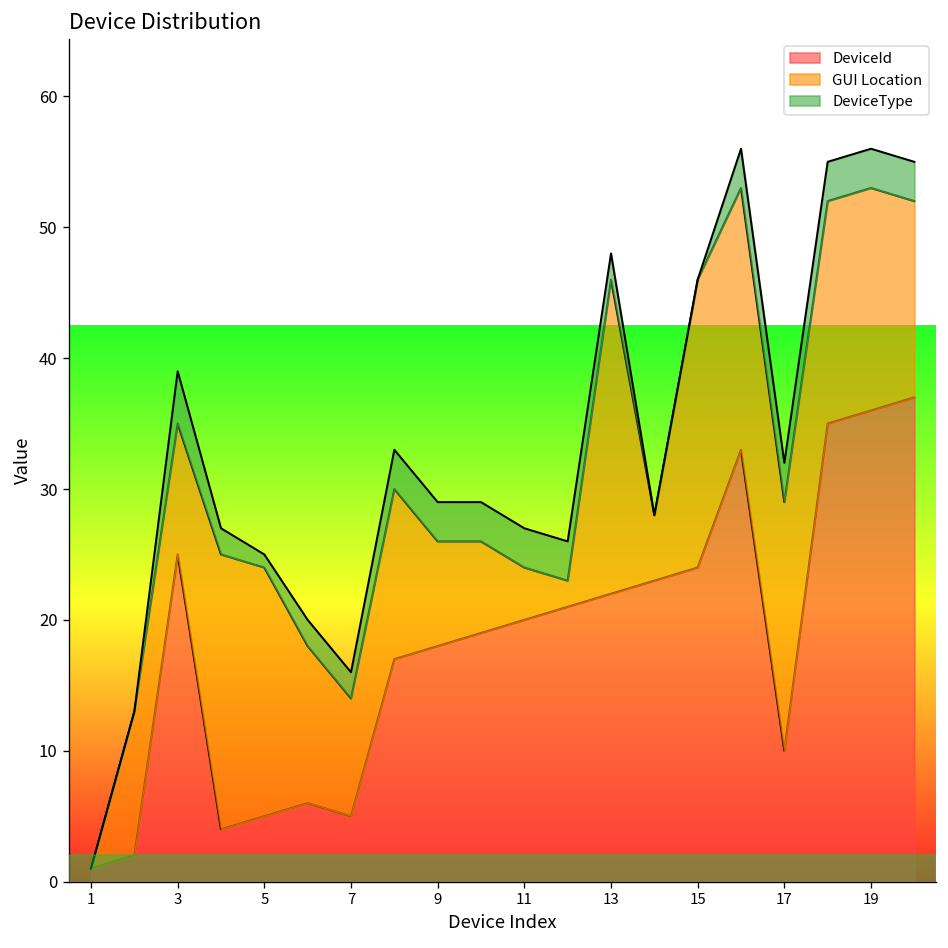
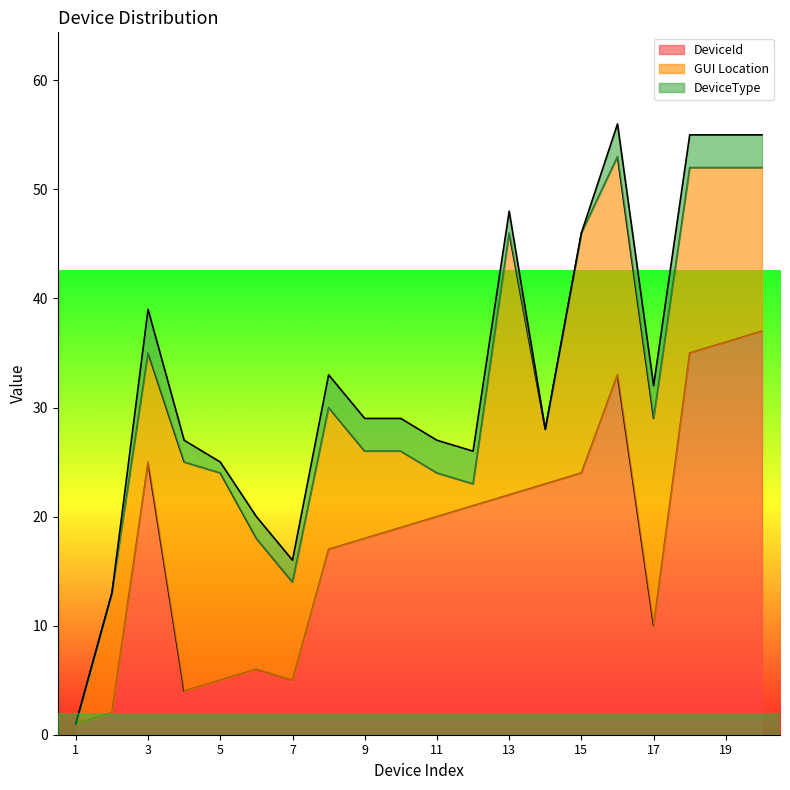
  {
    "DeviceId": {
      "3": 25,
      "5": 5,
      "7": 5,
      "9": 18,
      "11": 20,
      "13": 22,
      "15": 24,
      "17": 10,
      "19": 36
    },
    "GUI Location": {
      "3": 10,
      "5": 19,
      "7": 9,
      "9": 8,
      "11": 4,
      "13": 24,
      "17": 19,
-     "19": 17
+     "19": 16
    },
    "DeviceType": {
      "3": 4,
      "5": 1,
      "7": 2,
      "9": 3,
      "11": 3,
      "13": 2,
      "17": 3,
      "19": 3
    }
  }
